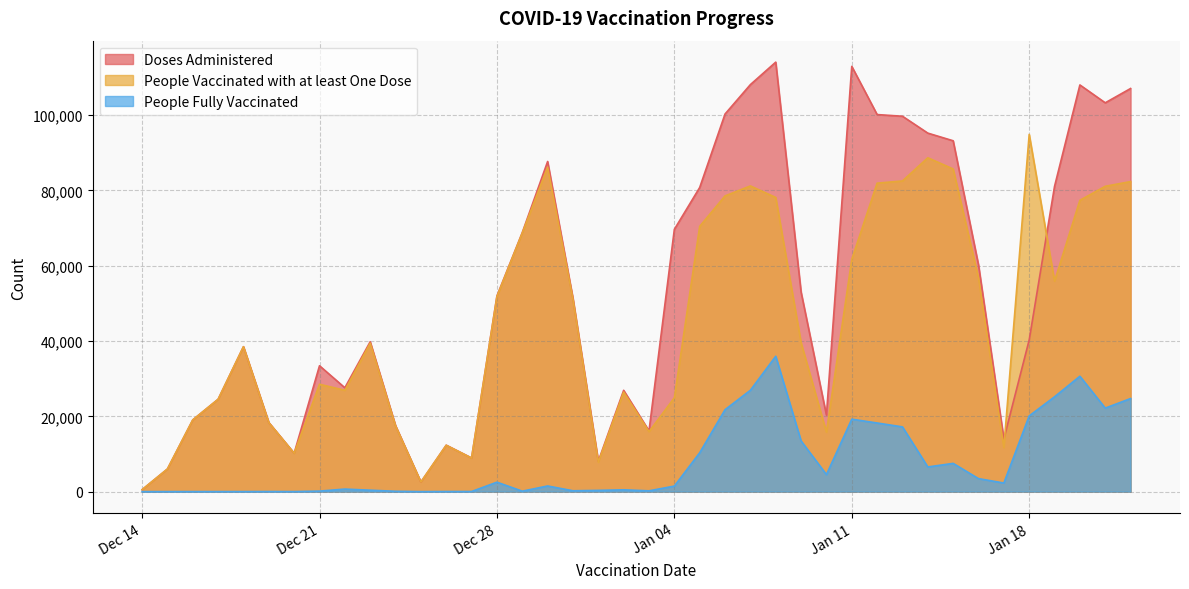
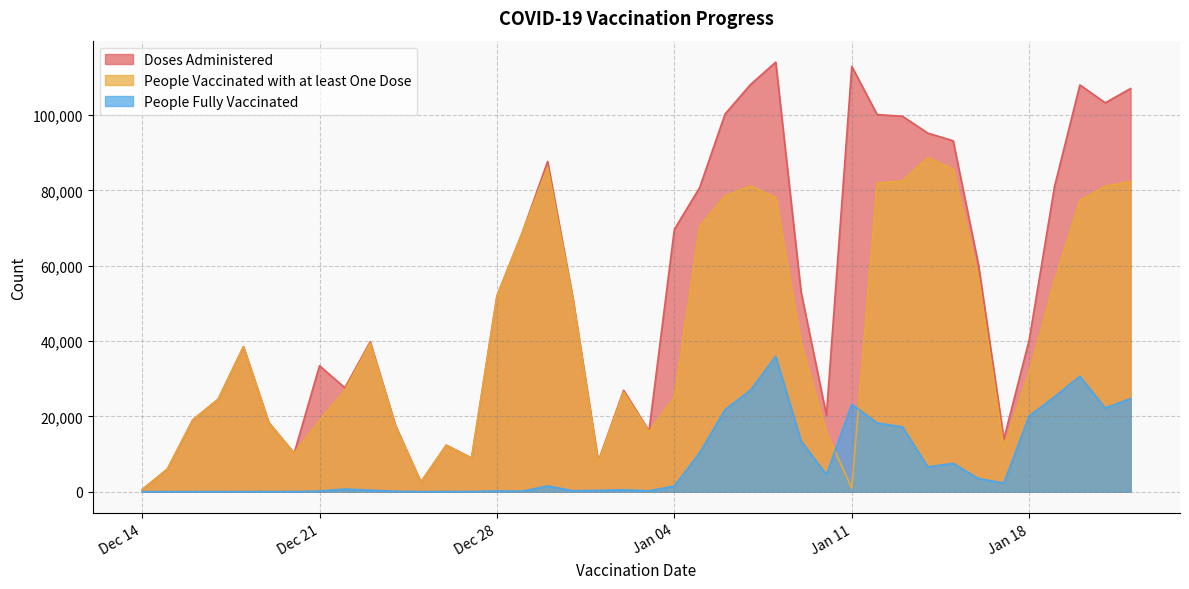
  {
    "Doses Administered": {
      "Dec 21": "33,000",
      "Jan 04": "70,000",
      "Jan 11": "113,000",
      "Jan 18": "40,000"
    },
    "People Vaccinated with at least One Dose": {
-     "Dec 21": "29,000",
+     "Dec 21": "19,000",
      "Jan 04": "25,000",
-     "Jan 11": "62,000",
-     "Jan 18": "95,000"
+     "Jan 11": "1,000",
+     "Jan 18": "32,000"
    },
    "People Fully Vaccinated": {
      "Dec 21": "0",
-     "Dec 28": "3,000",
+     "Dec 28": "0",
      "Jan 04": "1,000",
-     "Jan 11": "19,000",
+     "Jan 11": "23,000",
      "Jan 18": "20,000"
    }
  }
